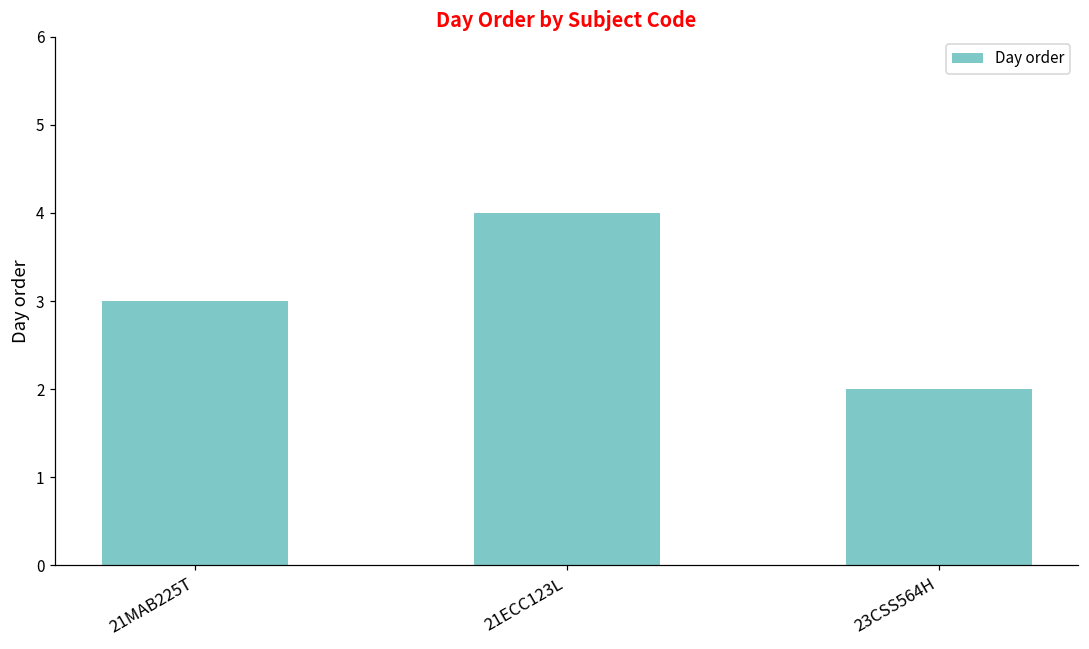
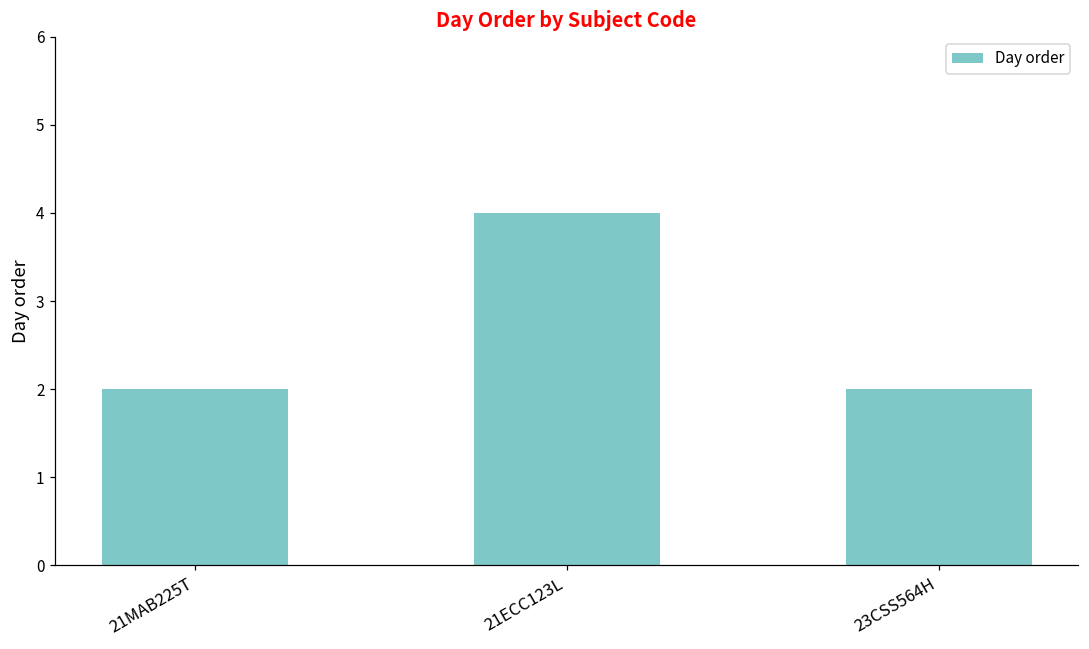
  {
-   "21MAB225T": 3,
+   "21MAB225T": 2,
    "21ECC123L": 4,
    "23CSS564H": 2
  }
